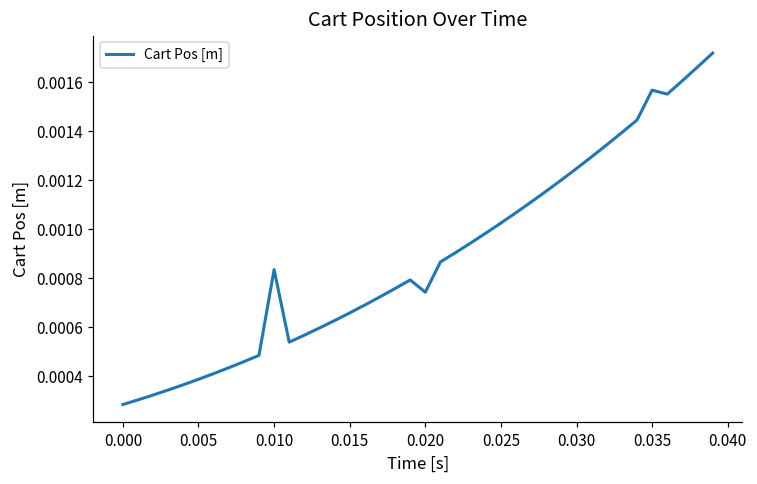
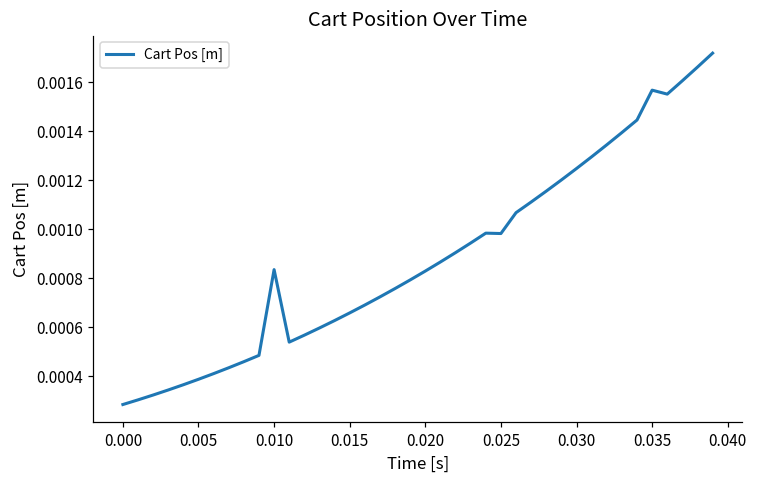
  {
    "0.000": 0.00028,
    "0.005": 0.00039,
    "0.010": 0.00083,
    "0.015": 0.00066,
-   "0.020": 0.00074,
-   "0.025": 0.00103,
+   "0.020": 0.00083,
+   "0.025": 0.00098,
    "0.030": 0.00125,
    "0.035": 0.00157
  }
